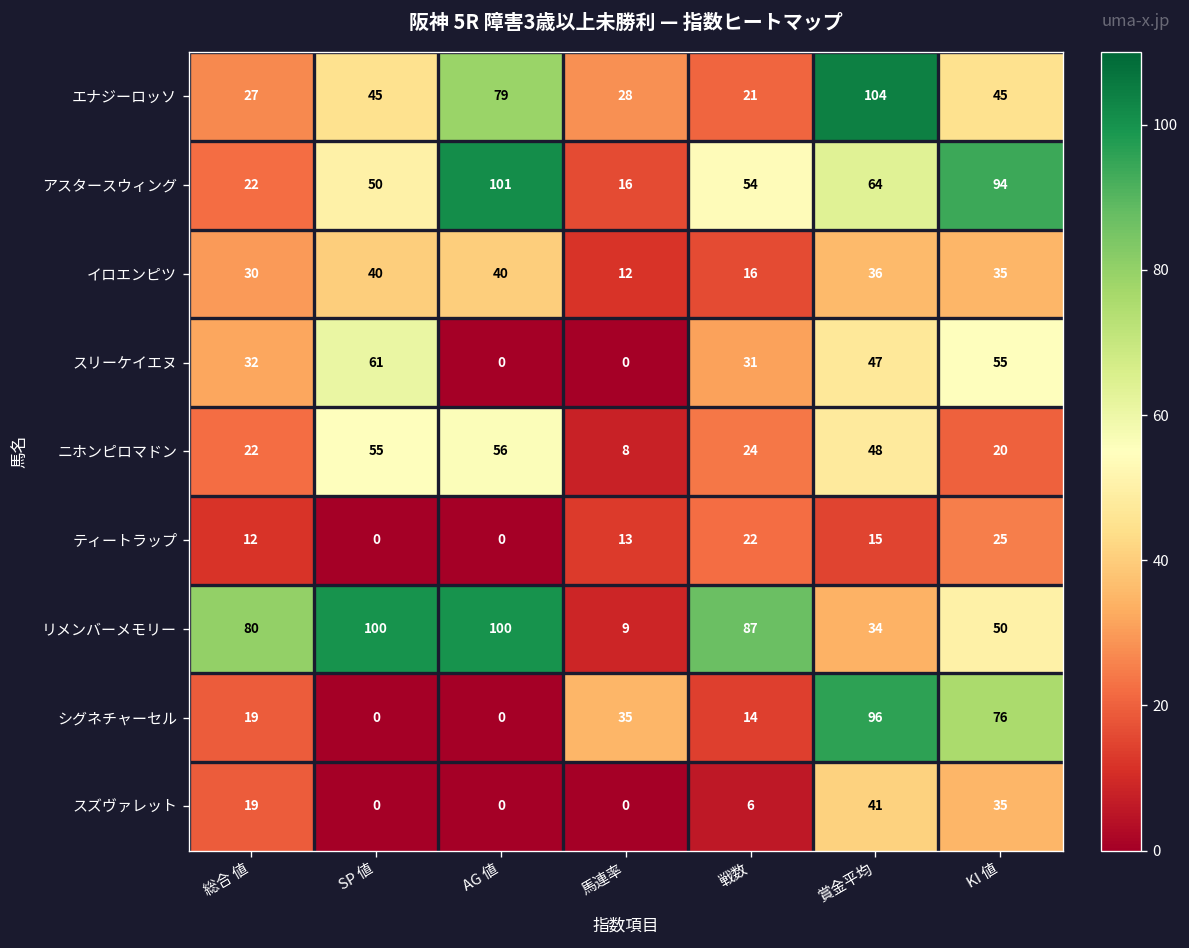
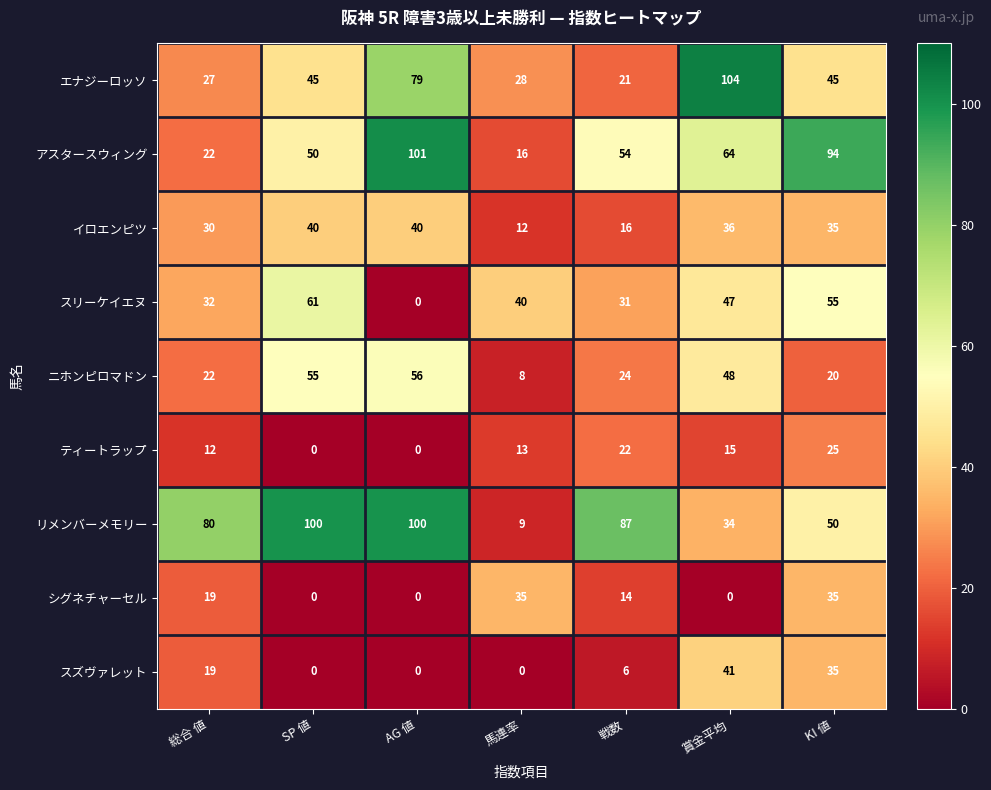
  {
    "エナジーロッソ": {
      "総合 値": 27,
      "SP 値": 45,
      "AG 値": 79,
      "馬連率": 28,
      "戦数": 21,
      "賞金平均": 104,
      "KI 値": 45
    },
    "アスタースウィング": {
      "総合 値": 22,
      "SP 値": 50,
      "AG 値": 101,
      "馬連率": 16,
      "戦数": 54,
      "賞金平均": 64,
      "KI 値": 94
    },
    "イロエンピツ": {
      "総合 値": 30,
      "SP 値": 40,
      "AG 値": 40,
      "馬連率": 12,
      "戦数": 16,
      "賞金平均": 36,
      "KI 値": 35
    },
    "スリーケイエヌ": {
      "総合 値": 32,
      "SP 値": 61,
      "AG 値": 0,
-     "馬連率": 0,
+     "馬連率": 40,
      "戦数": 31,
      "賞金平均": 47,
      "KI 値": 55
    },
    "ニホンピロマドン": {
      "総合 値": 22,
      "SP 値": 55,
      "AG 値": 56,
      "馬連率": 8,
      "戦数": 24,
      "賞金平均": 48,
      "KI 値": 20
    },
    "ティートラップ": {
      "総合 値": 12,
      "SP 値": 0,
      "AG 値": 0,
      "馬連率": 13,
      "戦数": 22,
      "賞金平均": 15,
      "KI 値": 25
    },
    "リメンバーメモリー": {
      "総合 値": 80,
      "SP 値": 100,
      "AG 値": 100,
      "馬連率": 9,
      "戦数": 87,
      "賞金平均": 34,
      "KI 値": 50
    },
    "シグネチャーセル": {
      "総合 値": 19,
      "SP 値": 0,
      "AG 値": 0,
      "馬連率": 35,
      "戦数": 14,
-     "賞金平均": 96,
-     "KI 値": 76
+     "賞金平均": 0,
+     "KI 値": 35
    },
    "スズヴァレット": {
      "総合 値": 19,
      "SP 値": 0,
      "AG 値": 0,
      "馬連率": 0,
      "戦数": 6,
      "賞金平均": 41,
      "KI 値": 35
    }
  }
